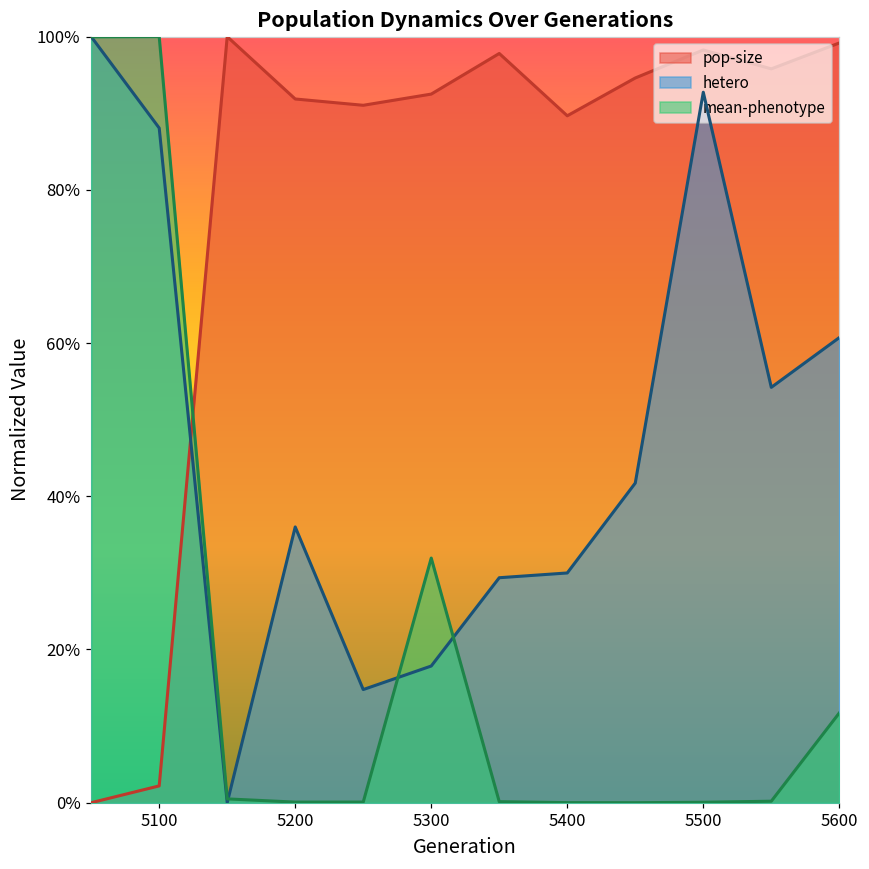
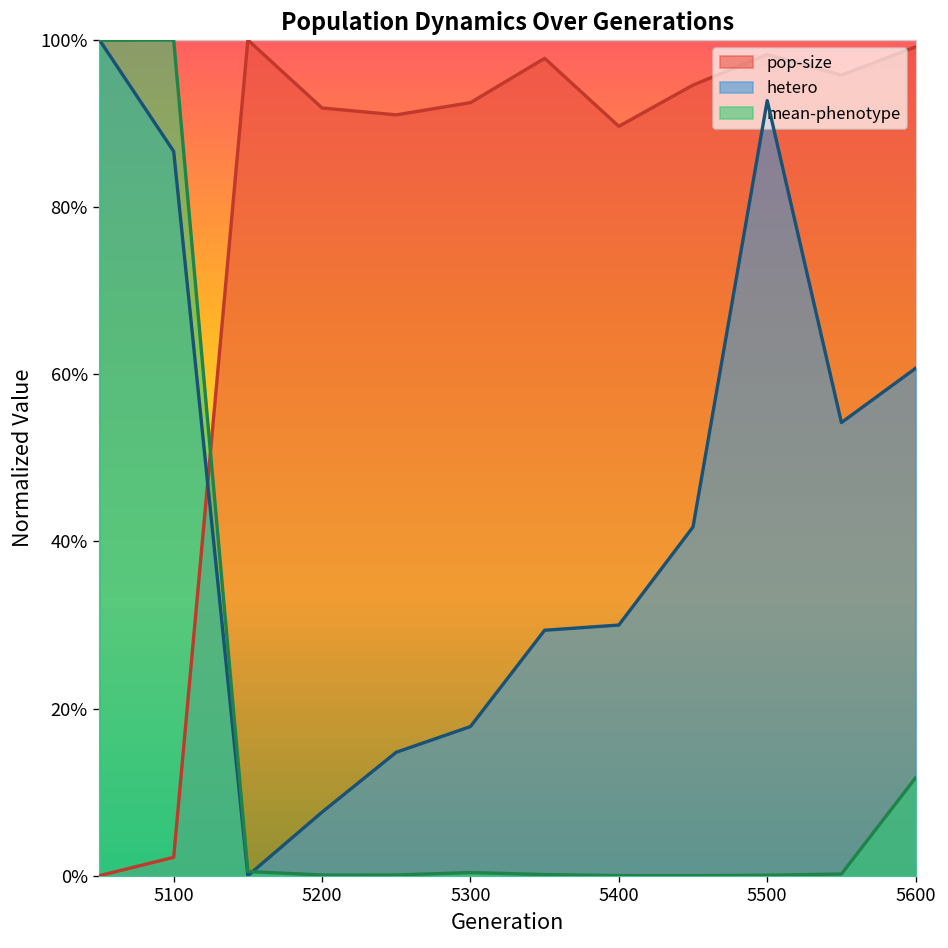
  {
    "pop-size": {
      "5100": "2%",
      "5200": "92%",
      "5300": "93%",
      "5400": "90%",
      "5600": "99%"
    },
    "hetero": {
-     "5100": "88%",
-     "5200": "36%",
+     "5100": "87%",
+     "5200": "8%",
      "5300": "18%",
      "5400": "30%",
      "5600": "61%"
    },
    "mean-phenotype": {
      "5100": "100%",
      "5200": "0%",
-     "5300": "32%",
+     "5300": "0%",
      "5400": "0%",
      "5500": "0%",
      "5600": "12%"
    }
  }
